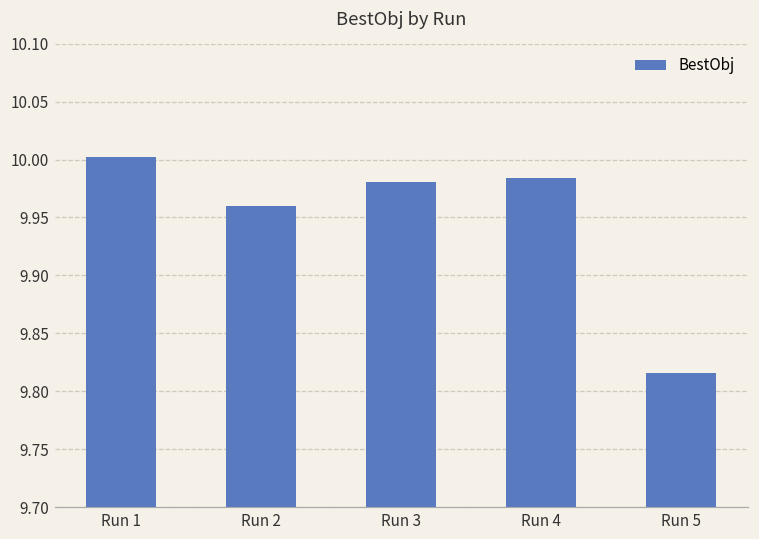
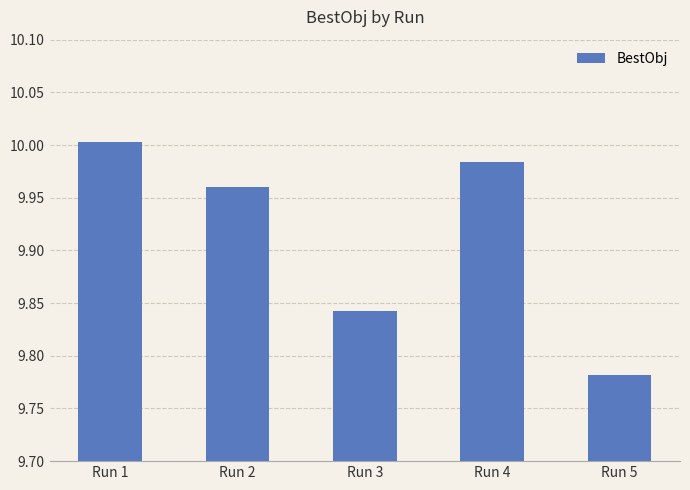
  {
    "Run 1": 10.002,
    "Run 2": 9.960,
-   "Run 3": 9.980,
+   "Run 3": 9.842,
    "Run 4": 9.984,
-   "Run 5": 9.816
+   "Run 5": 9.781
  }
